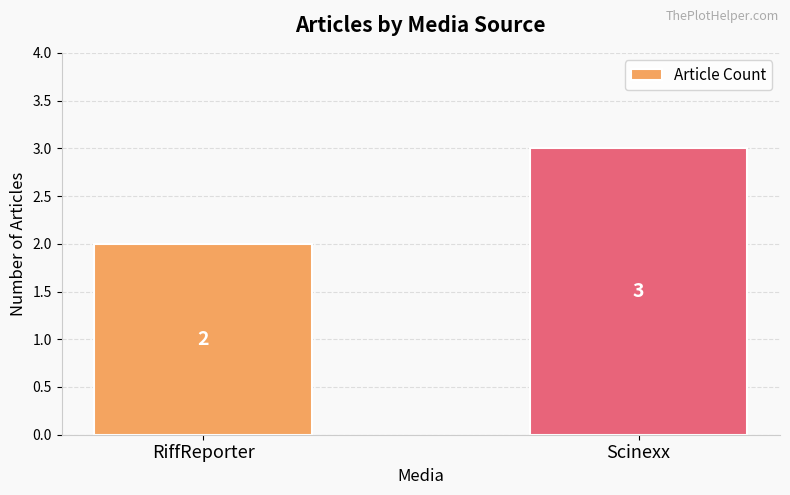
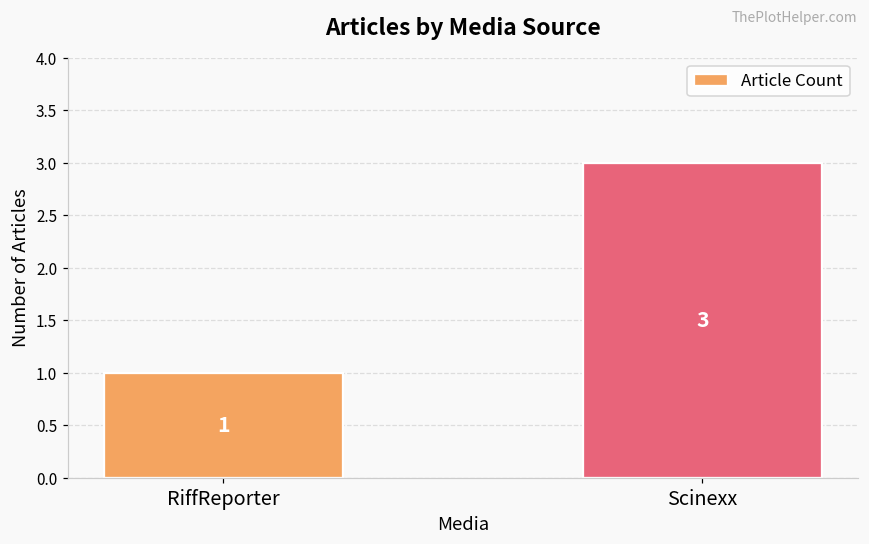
  {
-   "RiffReporter": 2,
+   "RiffReporter": 1,
    "Scinexx": 3
  }
